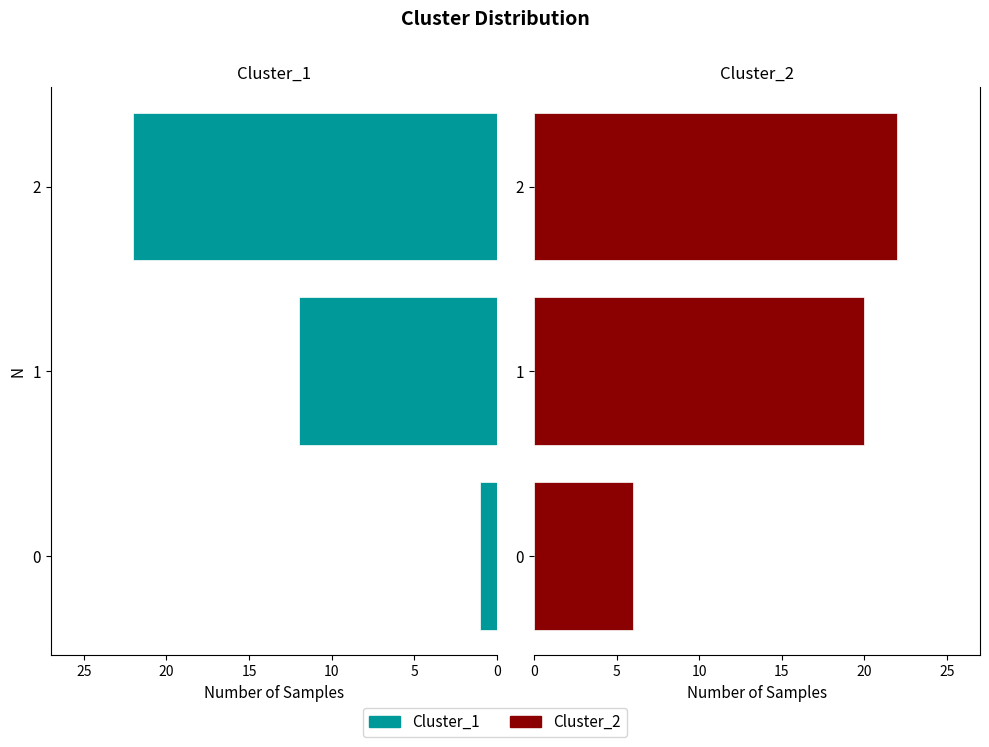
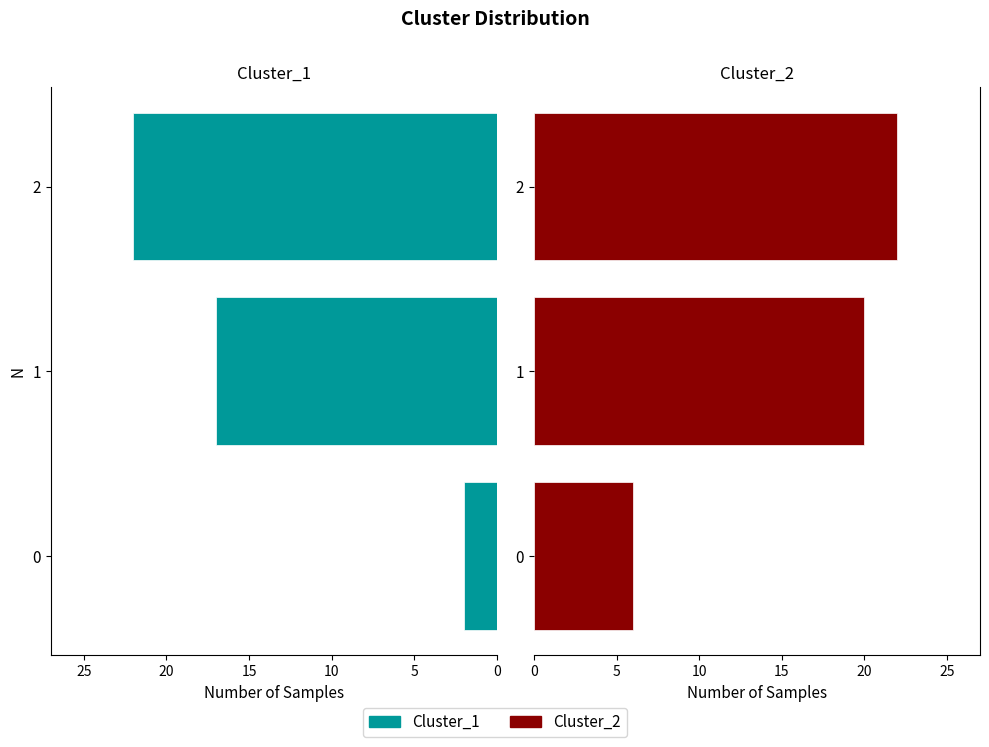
  {
    "Cluster_1": {
      "2": 22,
-     "1": 12,
-     "0": 1
+     "1": 17,
+     "0": 2
    },
    "Cluster_2": {
      "2": 22.0,
      "1": 20.0,
      "0": 6.0
    }
  }
